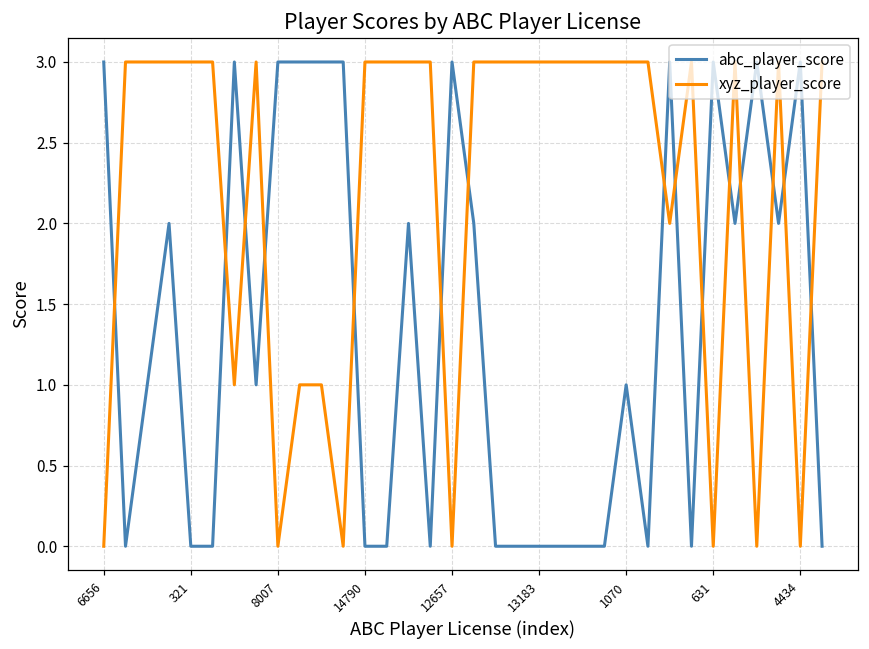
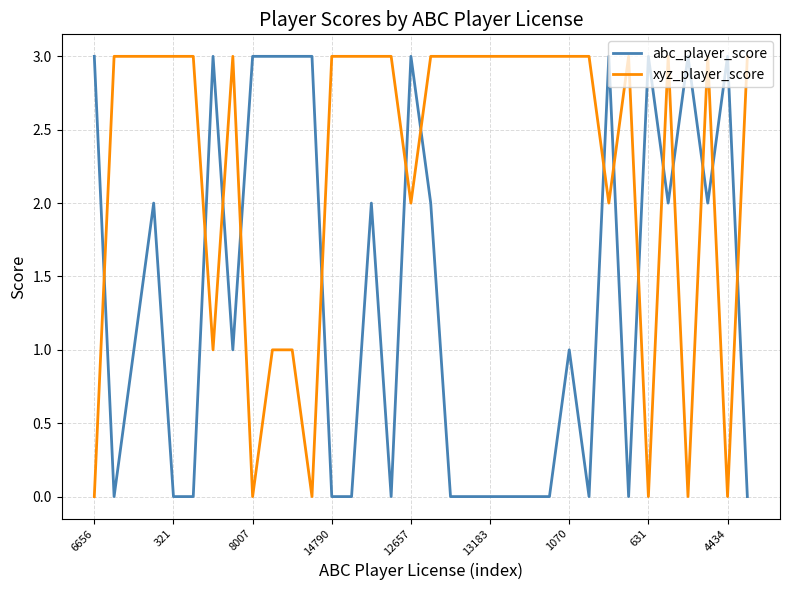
  {
    "abc_player_score": {
      "6656": 3,
      "321": 0,
      "8007": 3,
      "14790": 0,
      "12657": 3,
      "13183": 0,
      "1070": 1
    },
    "xyz_player_score": {
      "6656": 0,
      "321": 3,
      "8007": 0,
      "14790": 3,
-     "12657": 0,
+     "12657": 2,
      "13183": 3,
      "1070": 3,
      "631": 0,
      "4434": 0
    }
  }
